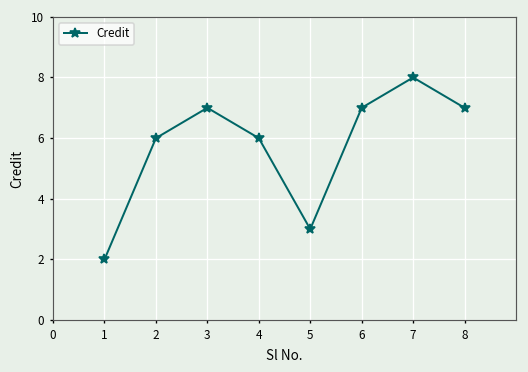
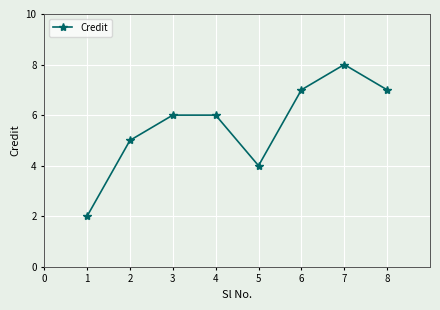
  {
    "1": 2,
-   "2": 6,
-   "3": 7,
+   "2": 5,
+   "3": 6,
    "4": 6,
-   "5": 3,
+   "5": 4,
    "6": 7,
    "7": 8,
    "8": 7
  }
